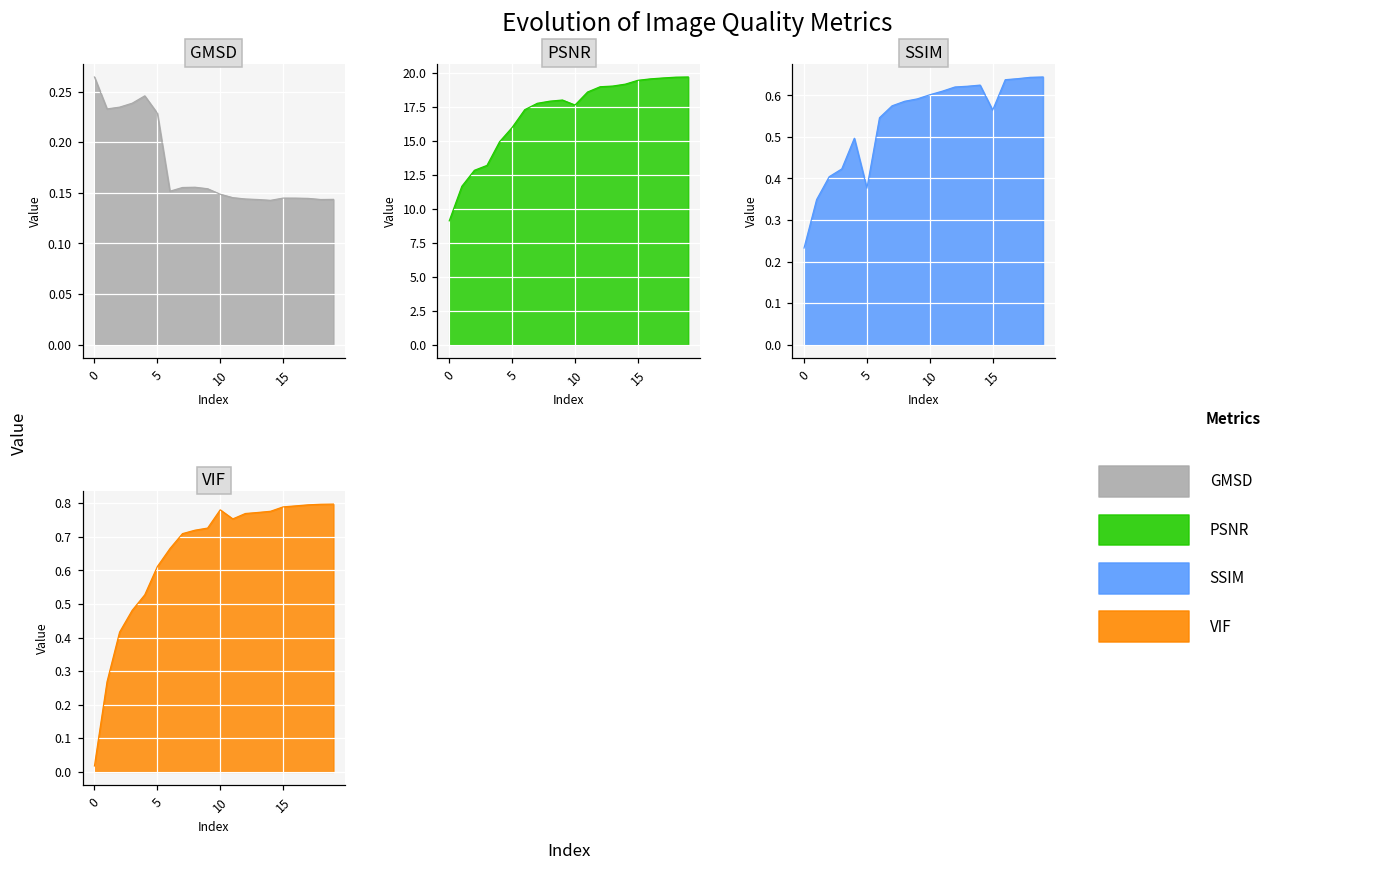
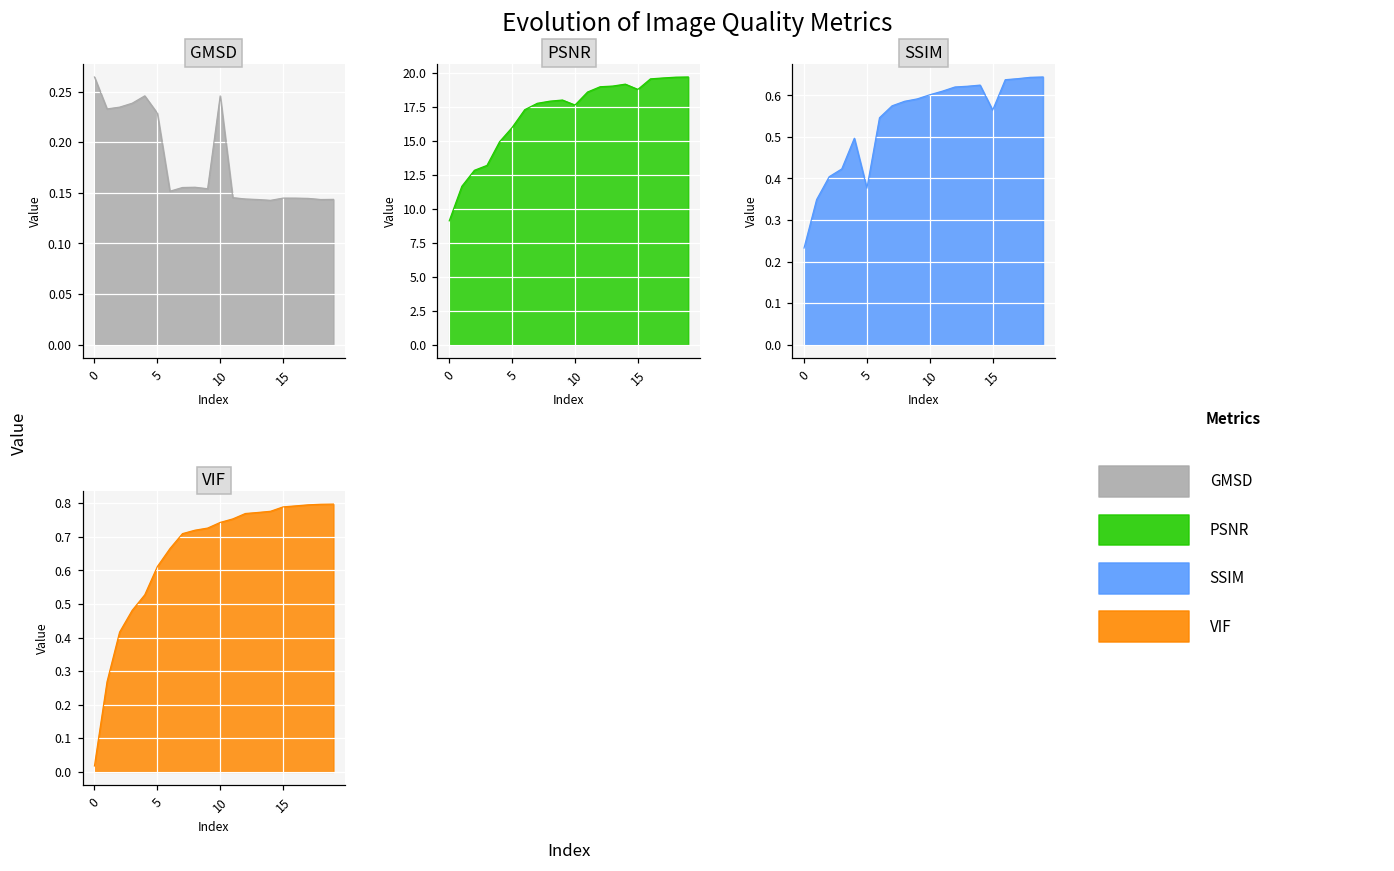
  {
    "GMSD": {
      "0": 0.26,
      "5": 0.23,
-     "10": 0.15,
+     "10": 0.25,
      "15": 0.14
    },
    "PSNR": {
      "0": 9.1,
      "5": 16.0,
      "10": 17.6,
-     "15": 19.5
+     "15": 18.8
    },
    "SSIM": {
      "0": 0.23,
      "5": 0.38,
      "10": 0.60,
      "15": 0.56
    },
    "VIF": {
      "0": 0.02,
      "5": 0.61,
-     "10": 0.78,
+     "10": 0.74,
      "15": 0.79
    }
  }
